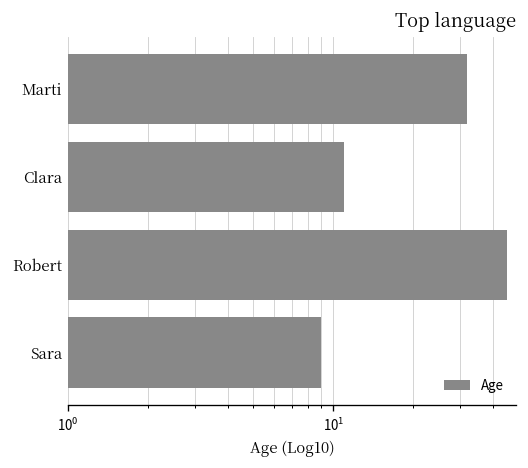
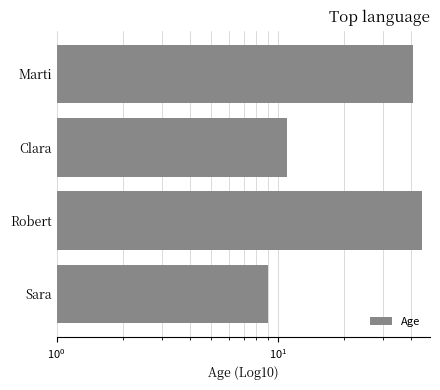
  {
-   "Marti": 32,
+   "Marti": 41,
    "Clara": 11,
    "Robert": 45,
    "Sara": 9
  }
